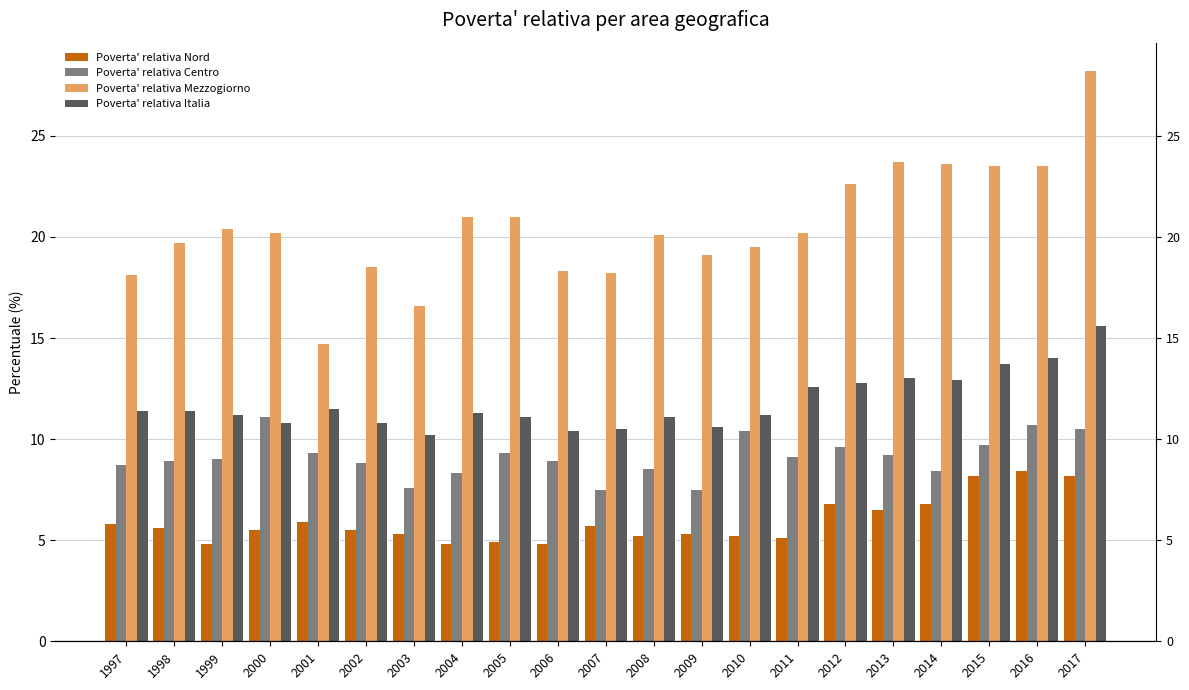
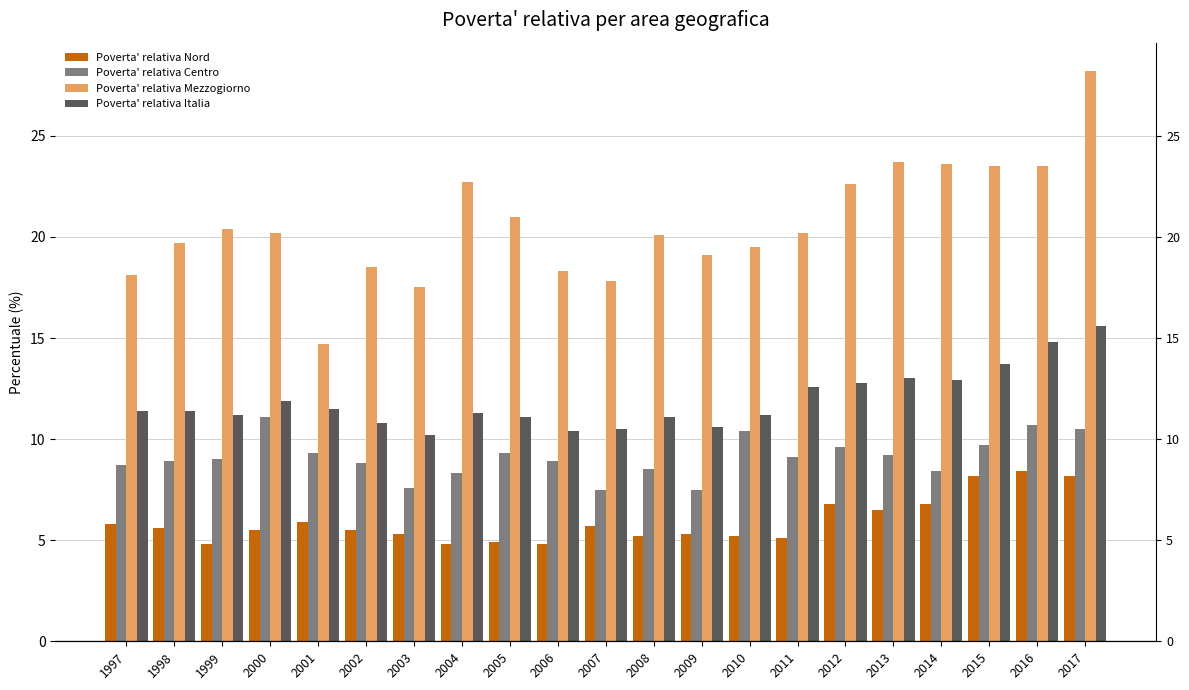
  {
    "Poverta' relativa Nord": {
      "1997": 5.8,
      "1998": 5.6,
      "1999": 4.8,
      "2000": 5.5,
      "2001": 5.9,
      "2002": 5.5,
      "2003": 5.3,
      "2004": 4.8,
      "2005": 4.9,
      "2006": 4.8,
      "2007": 5.7,
      "2008": 5.2,
      "2009": 5.3,
      "2010": 5.2,
      "2011": 5.1,
      "2012": 6.8,
      "2013": 6.5,
      "2014": 6.8,
      "2015": 8.2,
      "2016": 8.4,
      "2017": 8.2
    },
    "Poverta' relativa Centro": {
      "1997": 8.7,
      "1998": 8.9,
      "1999": 9.0,
      "2000": 11.1,
      "2001": 9.3,
      "2002": 8.8,
      "2003": 7.6,
      "2004": 8.3,
      "2005": 9.3,
      "2006": 8.9,
      "2007": 7.5,
      "2008": 8.5,
      "2009": 7.5,
      "2010": 10.4,
      "2011": 9.1,
      "2012": 9.6,
      "2013": 9.2,
      "2014": 8.4,
      "2015": 9.7,
      "2016": 10.7,
      "2017": 10.5
    },
    "Poverta' relativa Mezzogiorno": {
      "1997": 18.1,
      "1998": 19.7,
      "1999": 20.4,
      "2000": 20.2,
      "2001": 14.7,
      "2002": 18.5,
-     "2003": 16.6,
-     "2004": 21.0,
+     "2003": 17.5,
+     "2004": 22.7,
      "2005": 21.0,
      "2006": 18.3,
-     "2007": 18.2,
+     "2007": 17.8,
      "2008": 20.1,
      "2009": 19.1,
      "2010": 19.5,
      "2011": 20.2,
      "2012": 22.6,
      "2013": 23.7,
      "2014": 23.6,
      "2015": 23.5,
      "2016": 23.5,
      "2017": 28.2
    },
    "Poverta' relativa Italia": {
      "1997": 11.4,
      "1998": 11.4,
      "1999": 11.2,
-     "2000": 10.8,
+     "2000": 11.9,
      "2001": 11.5,
      "2002": 10.8,
      "2003": 10.2,
      "2004": 11.3,
      "2005": 11.1,
      "2006": 10.4,
      "2007": 10.5,
      "2008": 11.1,
      "2009": 10.6,
      "2010": 11.2,
      "2011": 12.6,
      "2012": 12.8,
      "2013": 13.0,
      "2014": 12.9,
      "2015": 13.7,
-     "2016": 14.0,
+     "2016": 14.8,
      "2017": 15.6
    }
  }
